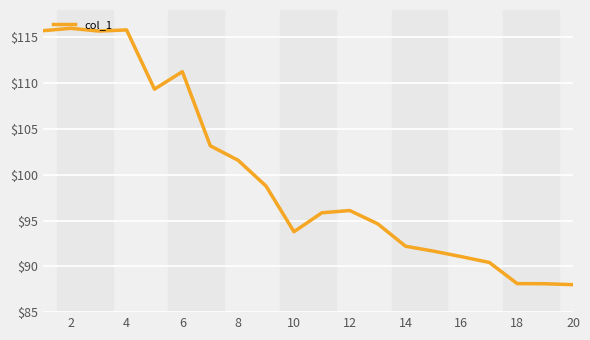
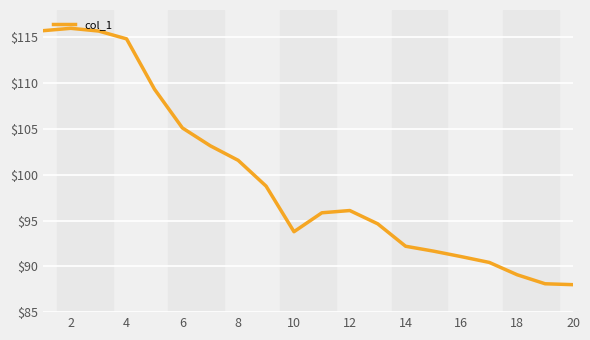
  {
    "2": "$116",
-   "4": "$116",
-   "6": "$111",
+   "4": "$115",
+   "6": "$105",
    "8": "$102",
    "10": "$94",
    "12": "$96",
    "14": "$92",
    "16": "$91",
-   "18": "$88",
+   "18": "$89",
    "20": "$88"
  }
